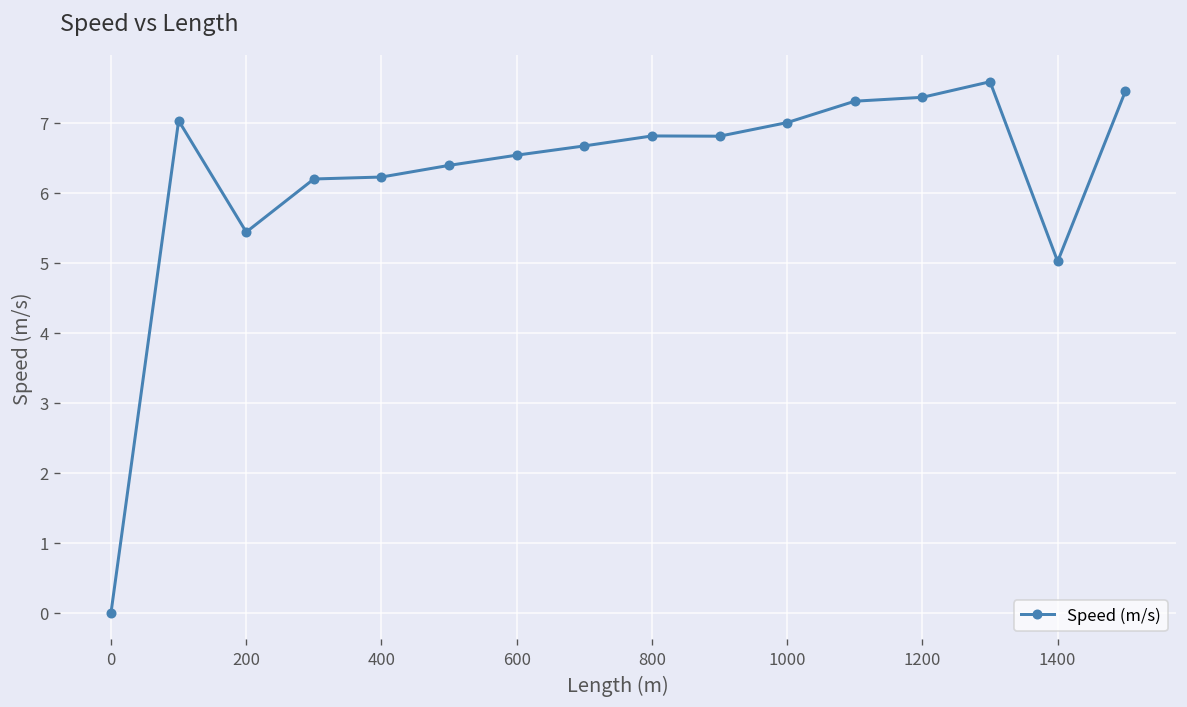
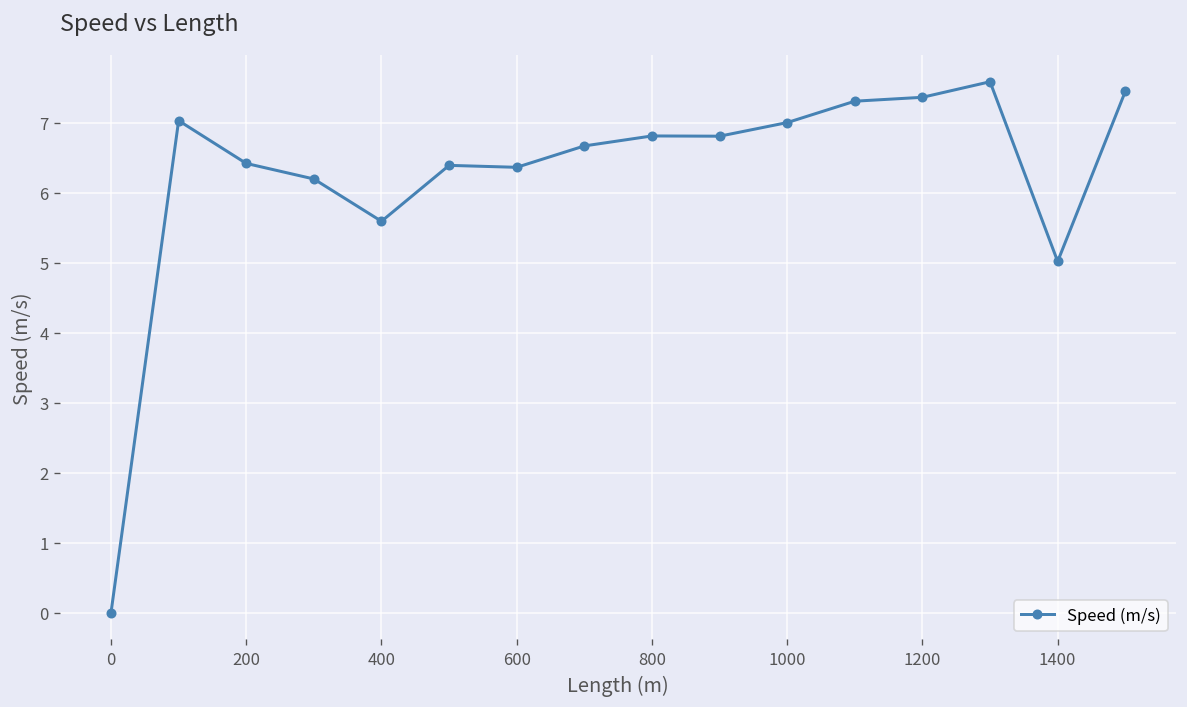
  {
    "0": 0.0,
-   "200": 5.4,
-   "400": 6.2,
-   "600": 6.5,
+   "200": 6.4,
+   "400": 5.6,
+   "600": 6.4,
    "800": 6.8,
    "1000": 7.0,
    "1200": 7.4,
    "1400": 5.0
  }
